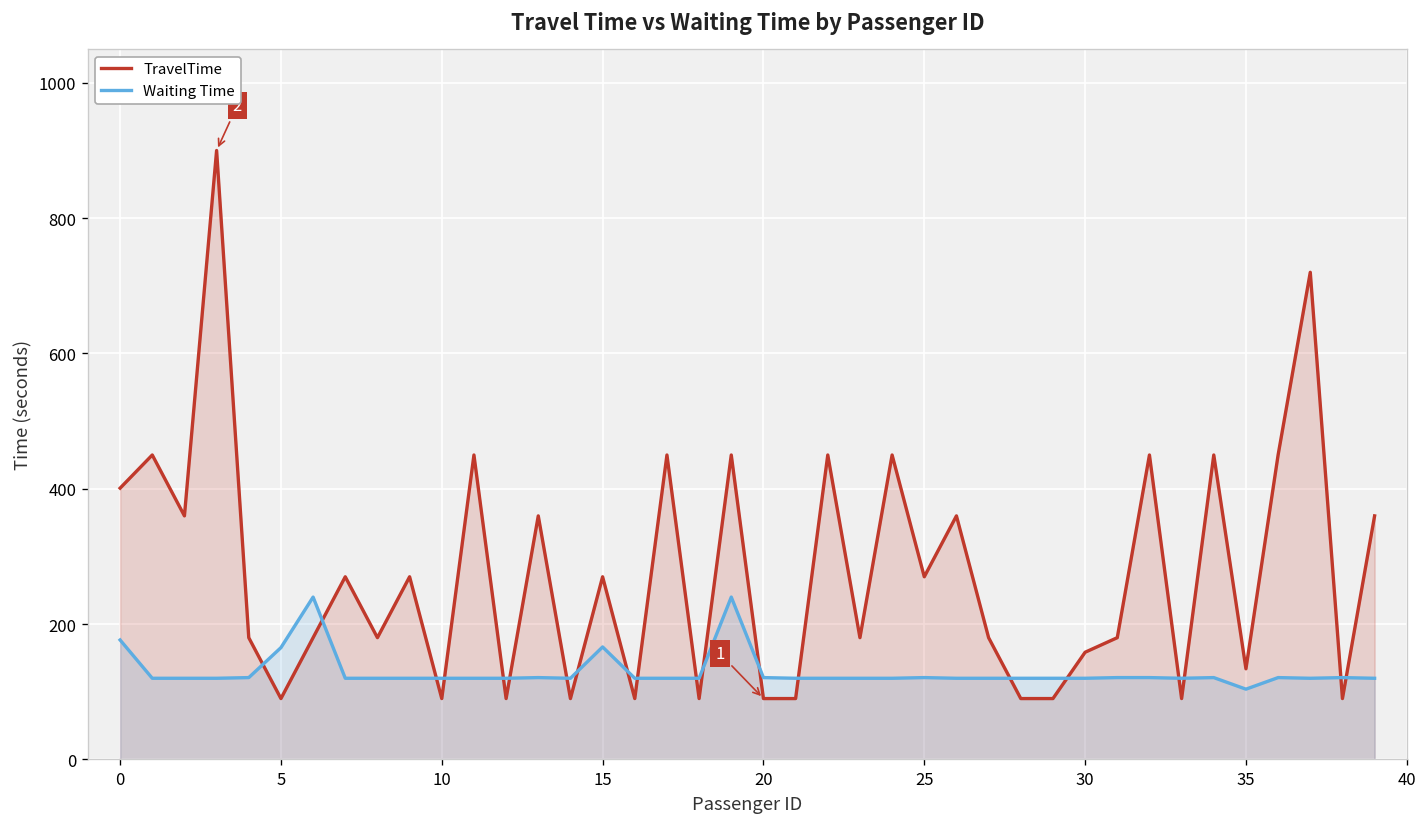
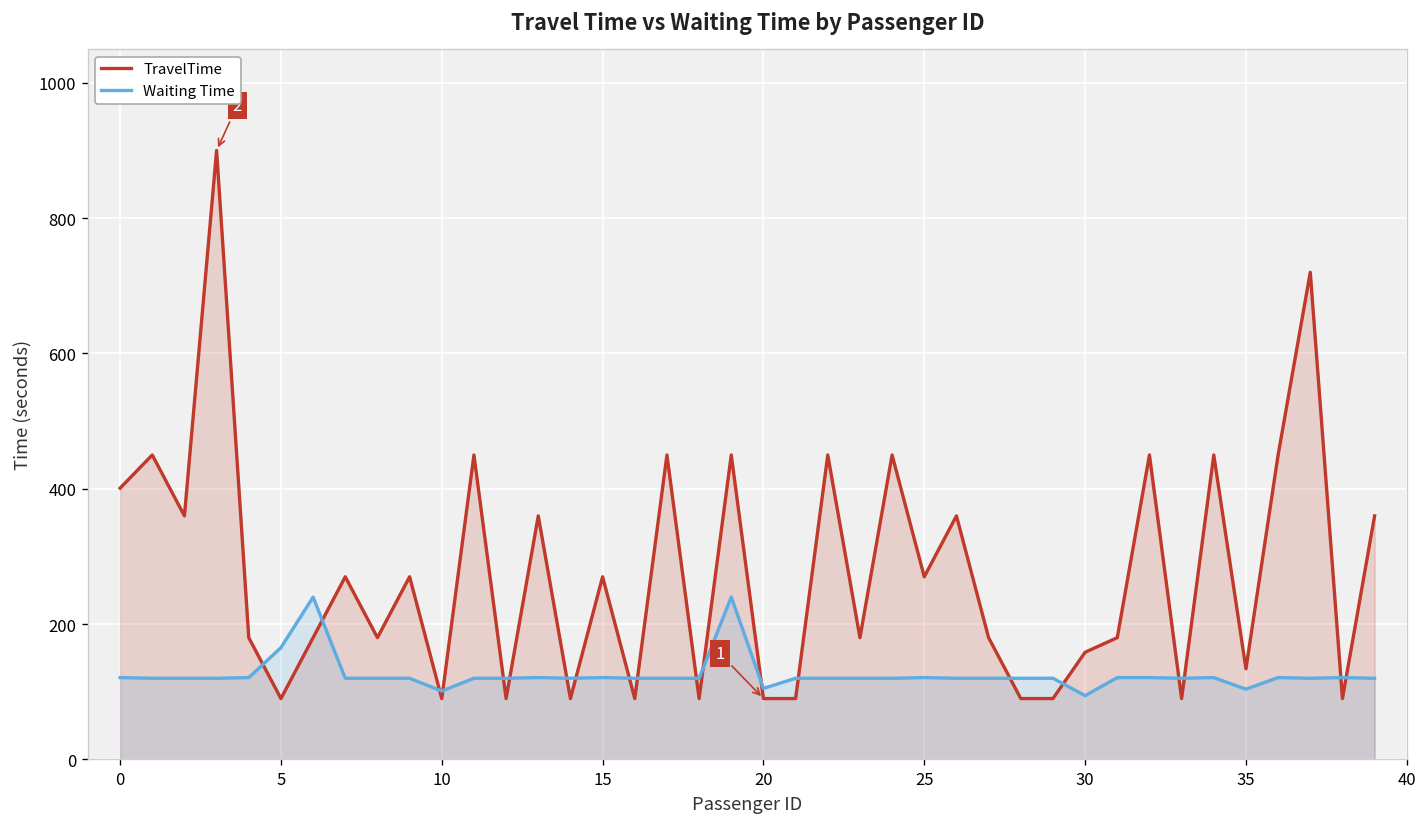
  {
    "TravelTime": {
      "0": 400,
      "5": 90,
      "10": 90,
      "15": 270,
      "20": 90,
      "25": 270,
      "30": 160,
      "35": 130
    },
    "Waiting Time": {
-     "0": 180,
+     "0": 120,
      "5": 170,
-     "10": 120,
-     "15": 170,
-     "20": 120,
+     "10": 100,
+     "15": 120,
+     "20": 110,
      "25": 120,
-     "30": 120,
+     "30": 90,
      "35": 100
    }
  }
